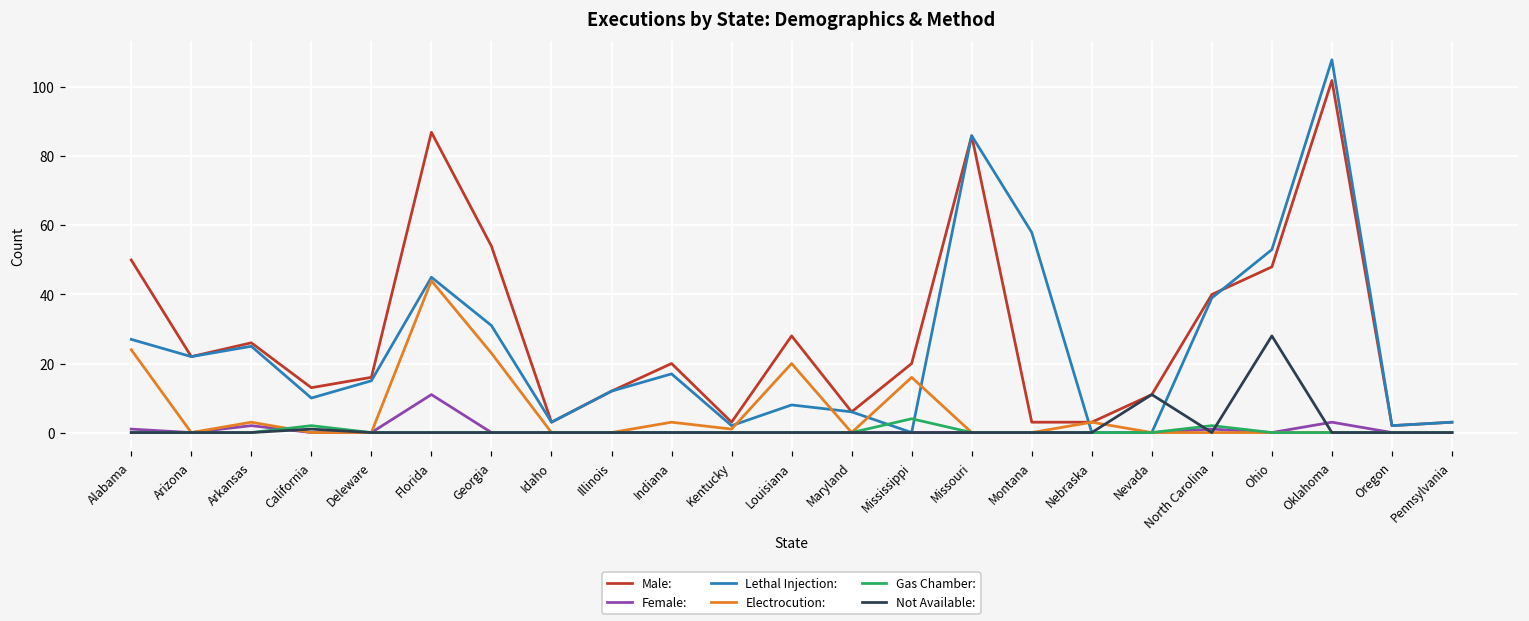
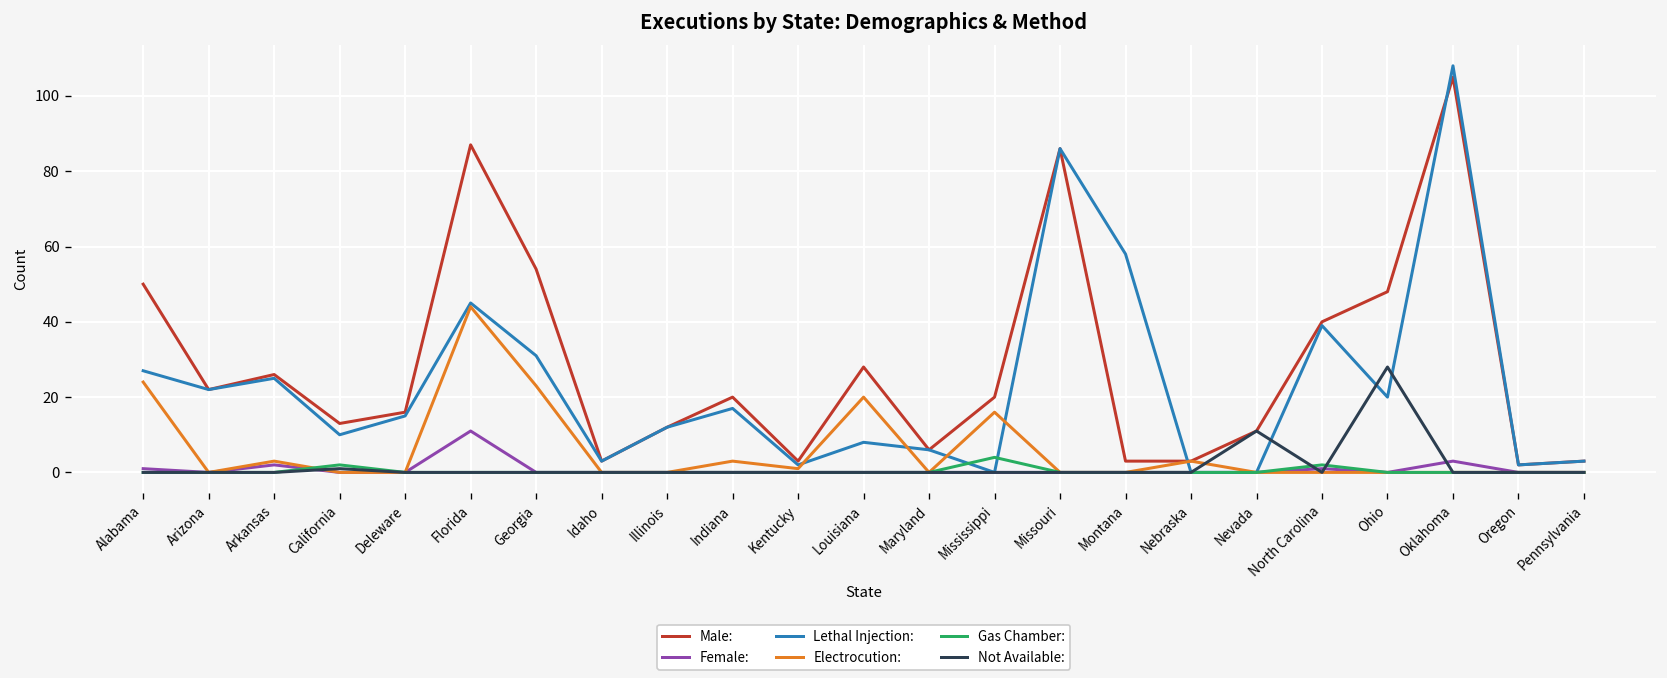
  {
    "Male:": {
      "Alabama": 50,
      "Arkansas": 26,
      "California": 13,
      "Deleware": 16,
      "Florida": 87,
      "Georgia": 54,
      "Indiana": 20,
      "Kentucky": 3,
      "Louisiana": 28,
      "Mississippi": 20,
      "Montana": 3,
      "North Carolina": 40,
      "Ohio": 48,
-     "Oklahoma": 102
+     "Oklahoma": 105
    },
    "Female:": {
      "Alabama": 1,
      "Arkansas": 2,
      "Florida": 11,
      "North Carolina": 1,
      "Oklahoma": 3
    },
    "Lethal Injection:": {
      "Alabama": 27,
      "Arkansas": 25,
      "California": 10,
      "Deleware": 15,
      "Florida": 45,
      "Georgia": 31,
      "Indiana": 17,
      "Kentucky": 2,
      "Louisiana": 8,
      "Montana": 58,
      "North Carolina": 39,
-     "Ohio": 53,
+     "Ohio": 20,
      "Oklahoma": 108
    },
    "Electrocution:": {
      "Alabama": 24,
      "Arkansas": 3,
      "Florida": 44,
      "Georgia": 23,
      "Indiana": 3,
      "Kentucky": 1,
      "Louisiana": 20,
      "Mississippi": 16
    },
    "Gas Chamber:": {
      "California": 2,
      "Mississippi": 4,
      "North Carolina": 2
    },
    "Not Available:": {
      "California": 1,
      "Ohio": 28
    }
  }
